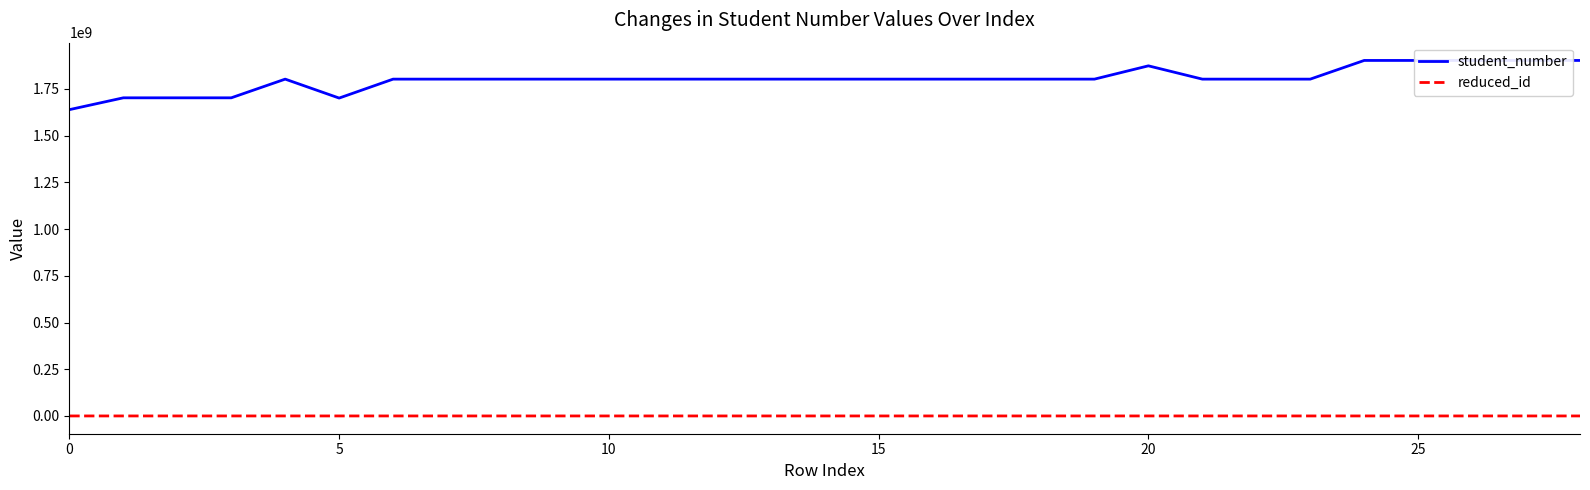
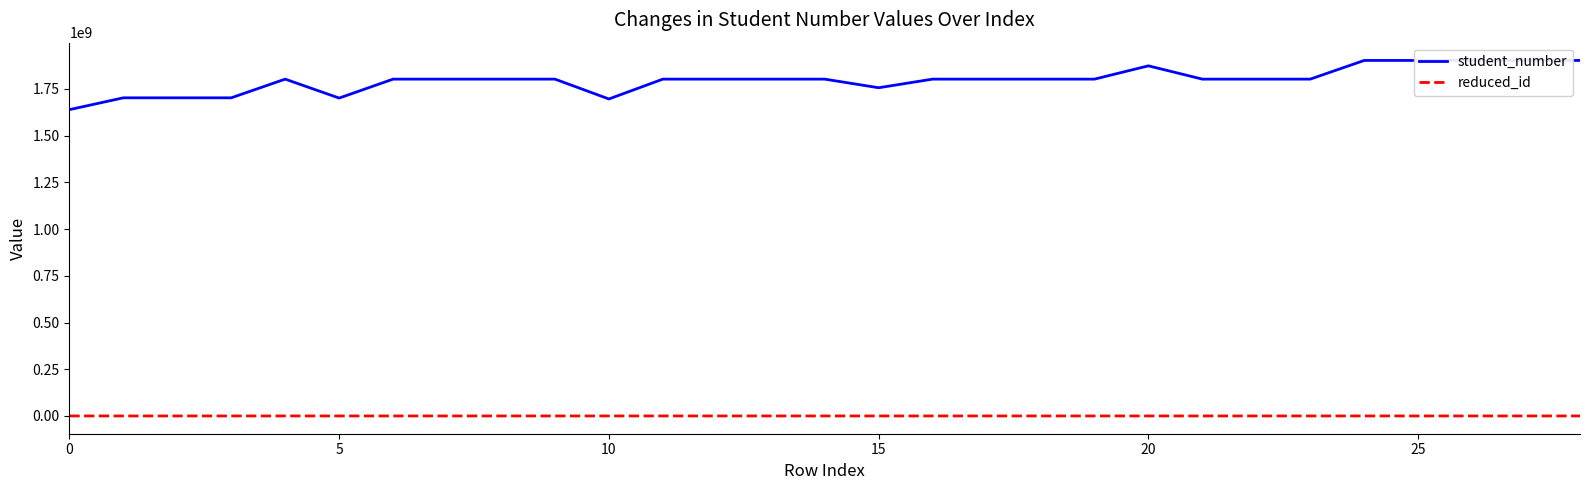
  {
    "student_number": {
      "0": 1640000000,
      "5": 1700000000,
-     "10": 1800000000,
-     "15": 1800000000,
+     "10": 1700000000,
+     "15": 1760000000,
      "20": 1870000000
    },
    "reduced_id": {
      "0": 0,
      "5": 0,
      "10": 0,
      "15": 0,
      "20": 0,
      "25": 0
    }
  }
